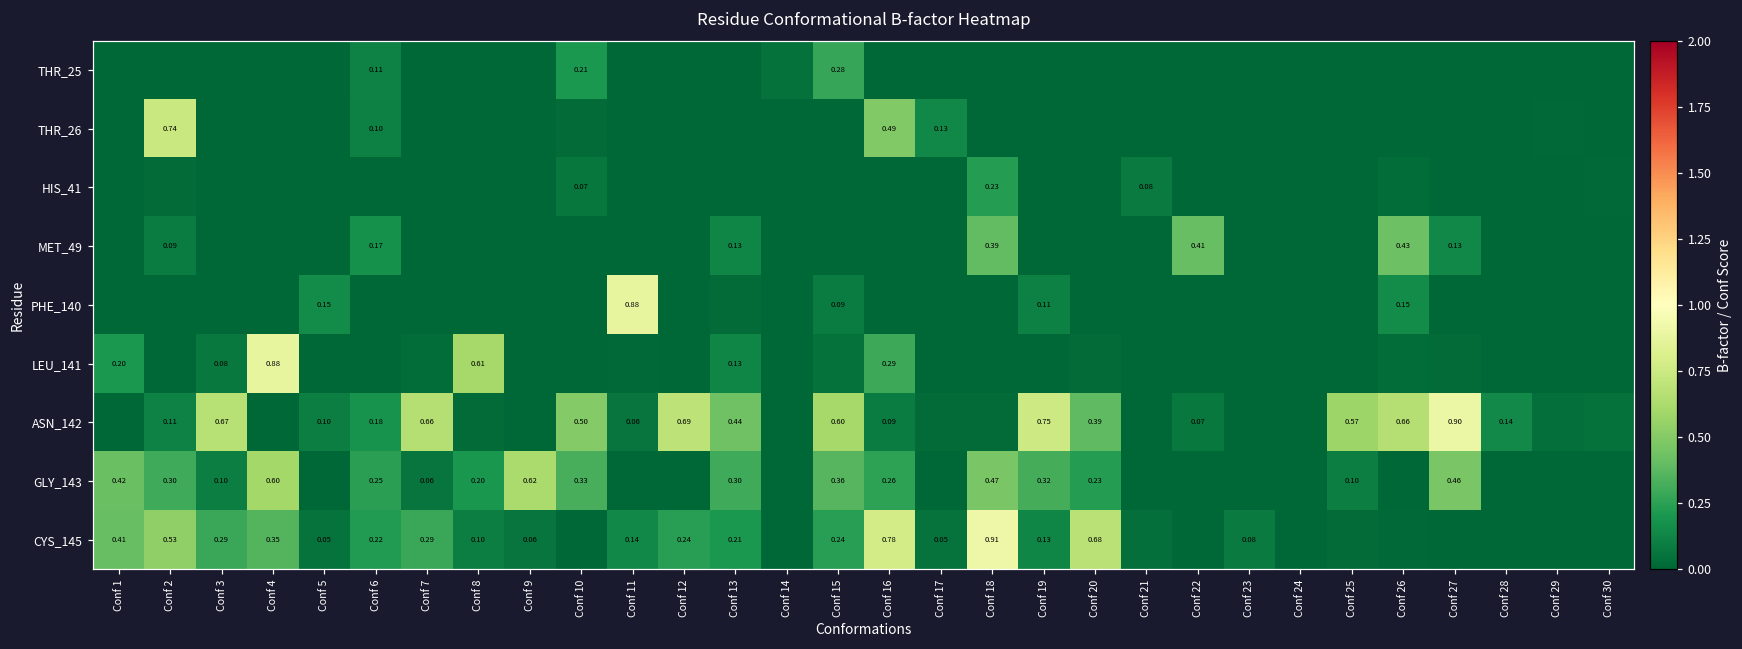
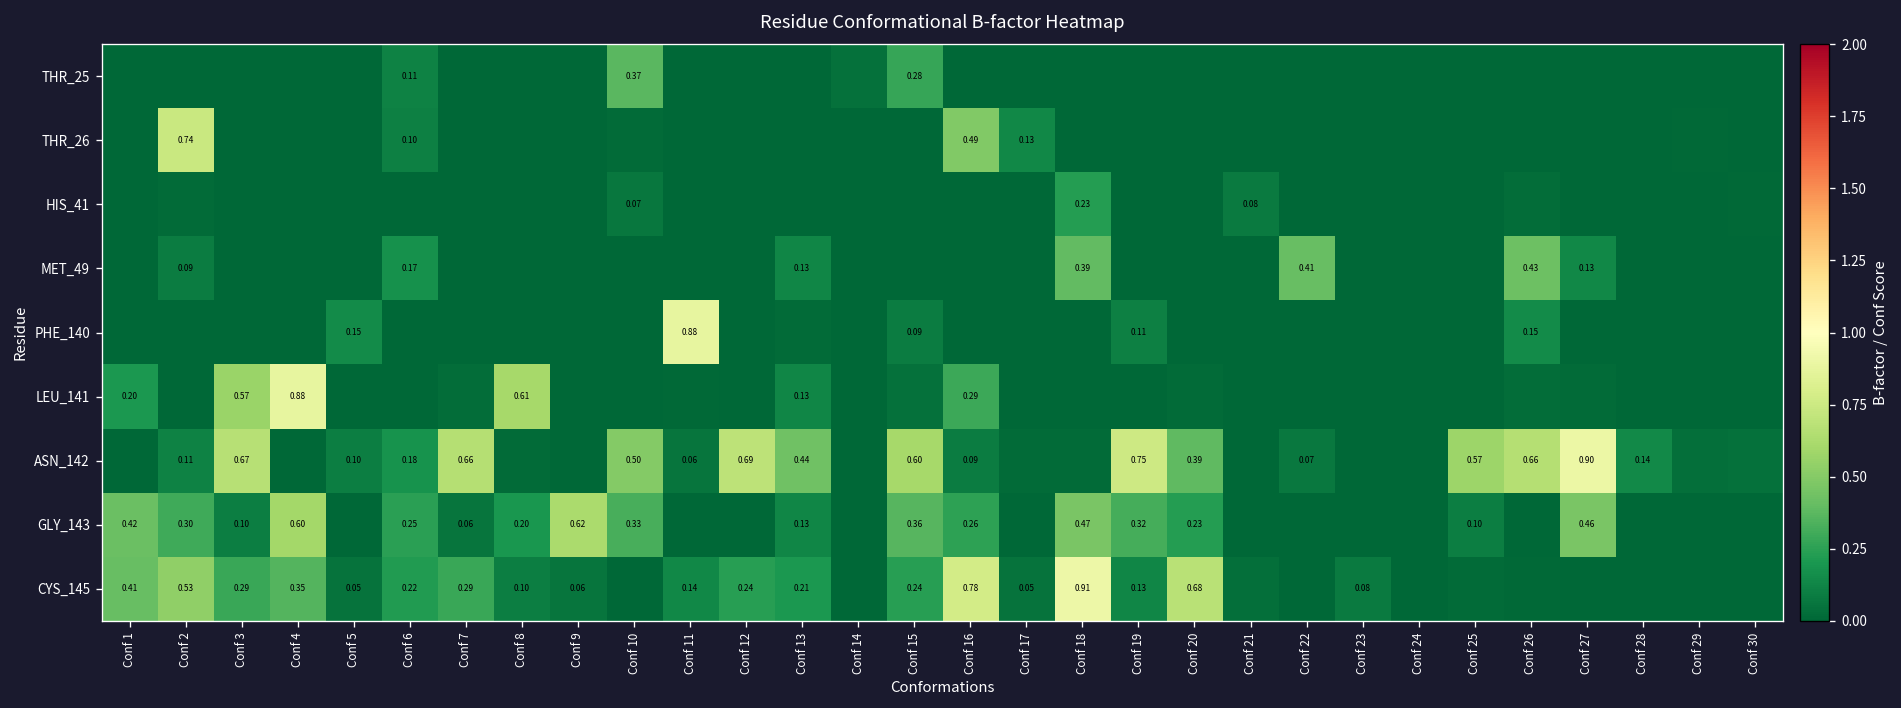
  {
    "THR_25": {
      "Conf 6": 0.11,
-     "Conf 10": 0.21,
+     "Conf 10": 0.37,
      "Conf 15": 0.28
    },
    "THR_26": {
      "Conf 2": 0.74,
      "Conf 6": 0.10,
      "Conf 16": 0.49,
      "Conf 17": 0.13
    },
    "HIS_41": {
      "Conf 10": 0.07,
      "Conf 18": 0.23,
      "Conf 21": 0.08
    },
    "MET_49": {
      "Conf 2": 0.09,
      "Conf 6": 0.17,
      "Conf 13": 0.13,
      "Conf 18": 0.39,
      "Conf 22": 0.41,
      "Conf 26": 0.43,
      "Conf 27": 0.13
    },
    "PHE_140": {
      "Conf 5": 0.15,
      "Conf 11": 0.88,
      "Conf 15": 0.09,
      "Conf 19": 0.11,
      "Conf 26": 0.15
    },
    "LEU_141": {
      "Conf 1": 0.20,
-     "Conf 3": 0.08,
+     "Conf 3": 0.57,
      "Conf 4": 0.88,
      "Conf 8": 0.61,
      "Conf 13": 0.13,
      "Conf 16": 0.29
    },
    "ASN_142": {
      "Conf 2": 0.11,
      "Conf 3": 0.67,
      "Conf 5": 0.10,
      "Conf 6": 0.18,
      "Conf 7": 0.66,
      "Conf 10": 0.50,
      "Conf 11": 0.06,
      "Conf 12": 0.69,
      "Conf 13": 0.44,
      "Conf 15": 0.60,
      "Conf 16": 0.09,
      "Conf 19": 0.75,
      "Conf 20": 0.39,
      "Conf 22": 0.07,
      "Conf 25": 0.57,
      "Conf 26": 0.66,
      "Conf 27": 0.90,
      "Conf 28": 0.14
    },
    "GLY_143": {
      "Conf 1": 0.42,
      "Conf 2": 0.30,
      "Conf 3": 0.10,
      "Conf 4": 0.60,
      "Conf 6": 0.25,
      "Conf 7": 0.06,
      "Conf 8": 0.20,
      "Conf 9": 0.62,
      "Conf 10": 0.33,
-     "Conf 13": 0.30,
+     "Conf 13": 0.13,
      "Conf 15": 0.36,
      "Conf 16": 0.26,
      "Conf 18": 0.47,
      "Conf 19": 0.32,
      "Conf 20": 0.23,
      "Conf 25": 0.10,
      "Conf 27": 0.46
    },
    "CYS_145": {
      "Conf 1": 0.41,
      "Conf 2": 0.53,
      "Conf 3": 0.29,
      "Conf 4": 0.35,
      "Conf 5": 0.05,
      "Conf 6": 0.22,
      "Conf 7": 0.29,
      "Conf 8": 0.10,
      "Conf 9": 0.06,
      "Conf 11": 0.14,
      "Conf 12": 0.24,
      "Conf 13": 0.21,
      "Conf 15": 0.24,
      "Conf 16": 0.78,
      "Conf 17": 0.05,
      "Conf 18": 0.91,
      "Conf 19": 0.13,
      "Conf 20": 0.68,
      "Conf 23": 0.08
    }
  }
